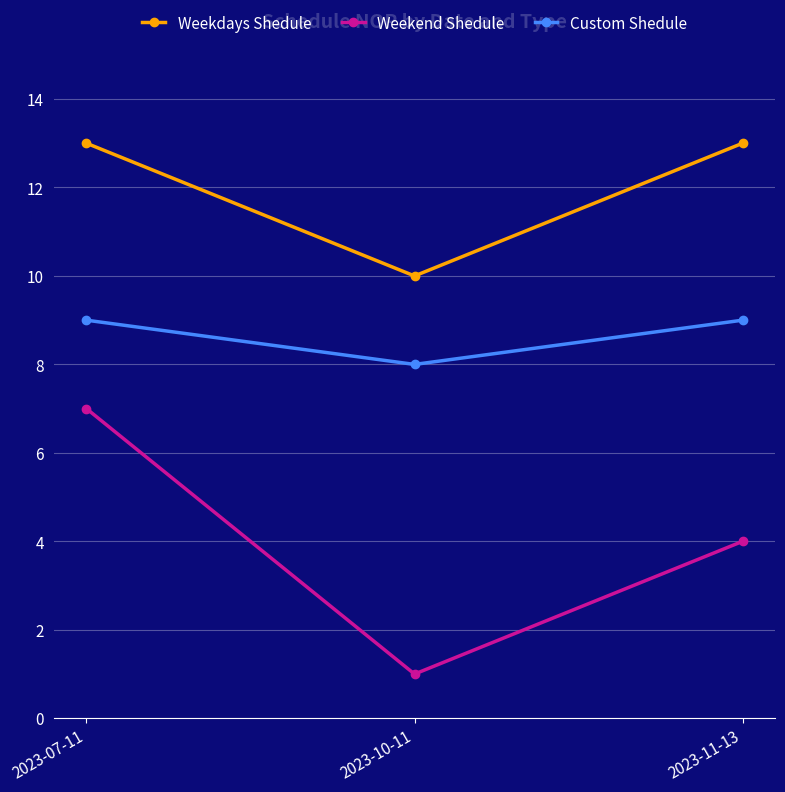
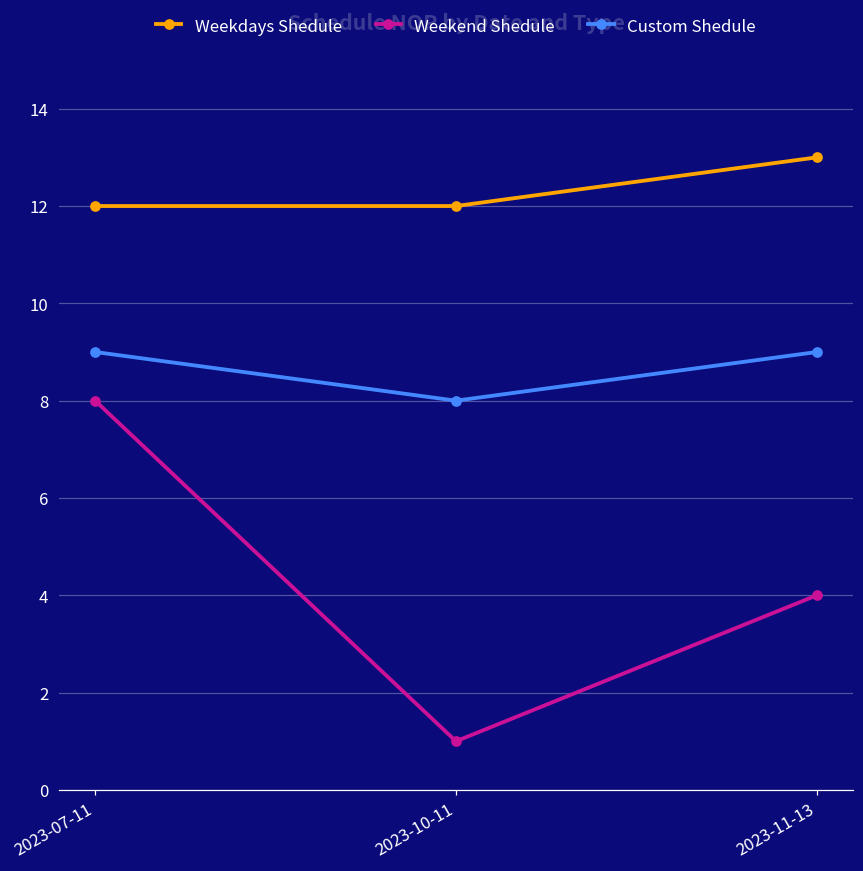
  {
    "Weekdays Shedule": {
-     "2023-07-11": 13,
-     "2023-10-11": 10,
+     "2023-07-11": 12,
+     "2023-10-11": 12,
      "2023-11-13": 13
    },
    "Weekend Shedule": {
-     "2023-07-11": 7,
+     "2023-07-11": 8,
      "2023-10-11": 1,
      "2023-11-13": 4
    },
    "Custom Shedule": {
      "2023-07-11": 9,
      "2023-10-11": 8,
      "2023-11-13": 9
    }
  }
